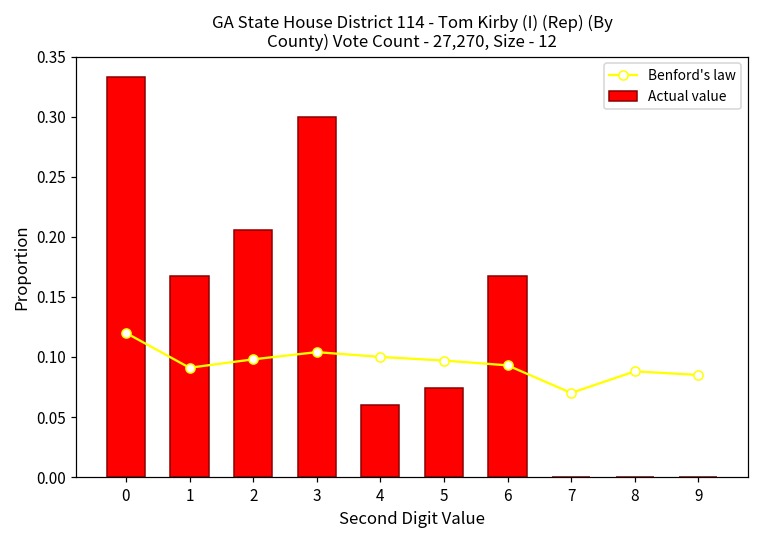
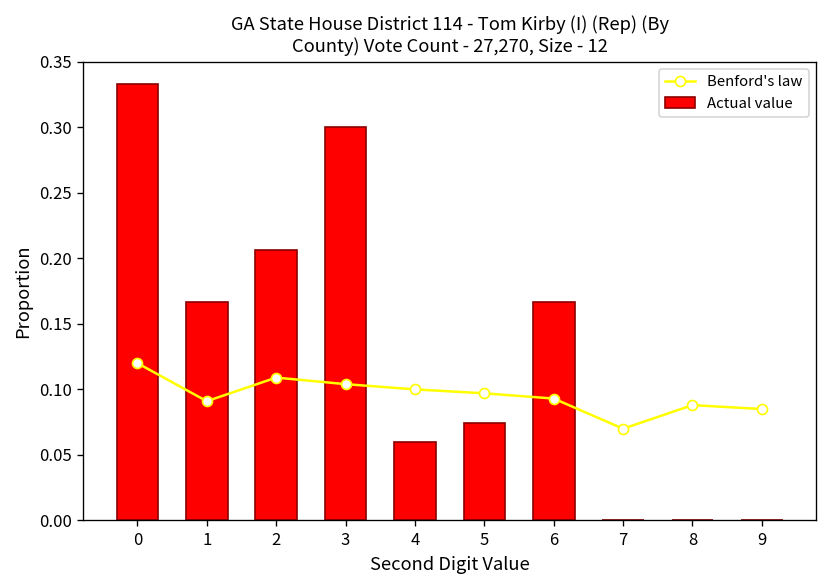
  {
    "Benford's law": {
      "0": 0.120,
      "1": 0.091,
-     "2": 0.098,
+     "2": 0.109,
      "3": 0.104,
      "4": 0.100,
      "5": 0.097,
      "6": 0.093,
      "7": 0.070,
      "8": 0.088,
      "9": 0.085
    },
    "Actual value": {
      "0": 0.333,
      "1": 0.167,
      "2": 0.206,
      "3": 0.300,
      "4": 0.060,
      "5": 0.074,
      "6": 0.167,
      "7": 0.000,
      "8": 0.000,
      "9": 0.000
    }
  }
